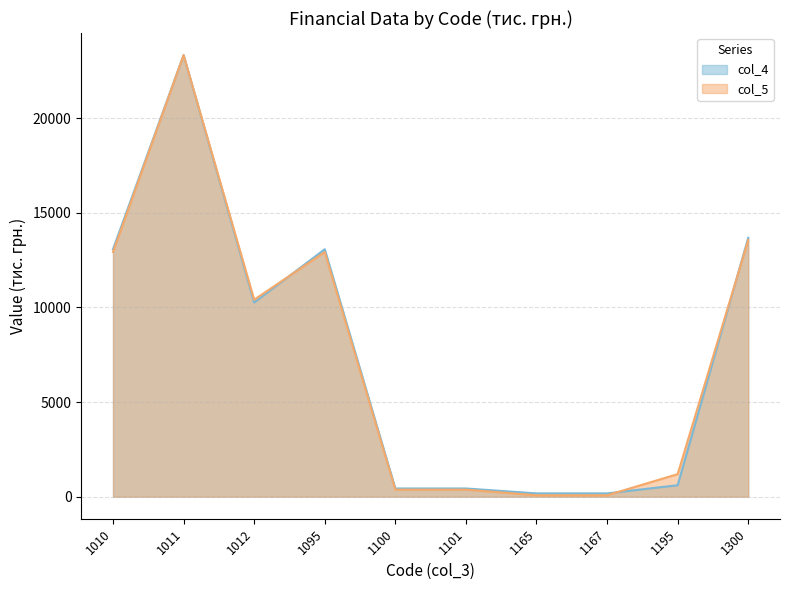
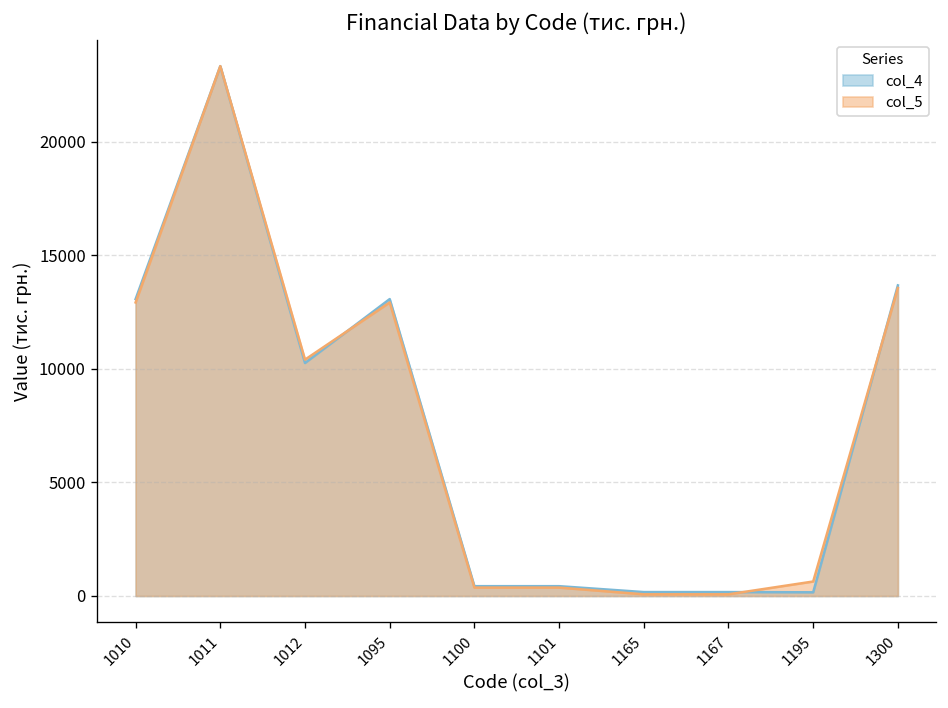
  {
    "col_4": {
      "1010": 13100,
      "1012": 10300,
      "1095": 13100,
-     "1195": 600
+     "1195": 200
    },
    "col_5": {
      "1010": 12900,
      "1012": 10400,
      "1095": 12900,
-     "1195": 1200
+     "1195": 600
    }
  }
